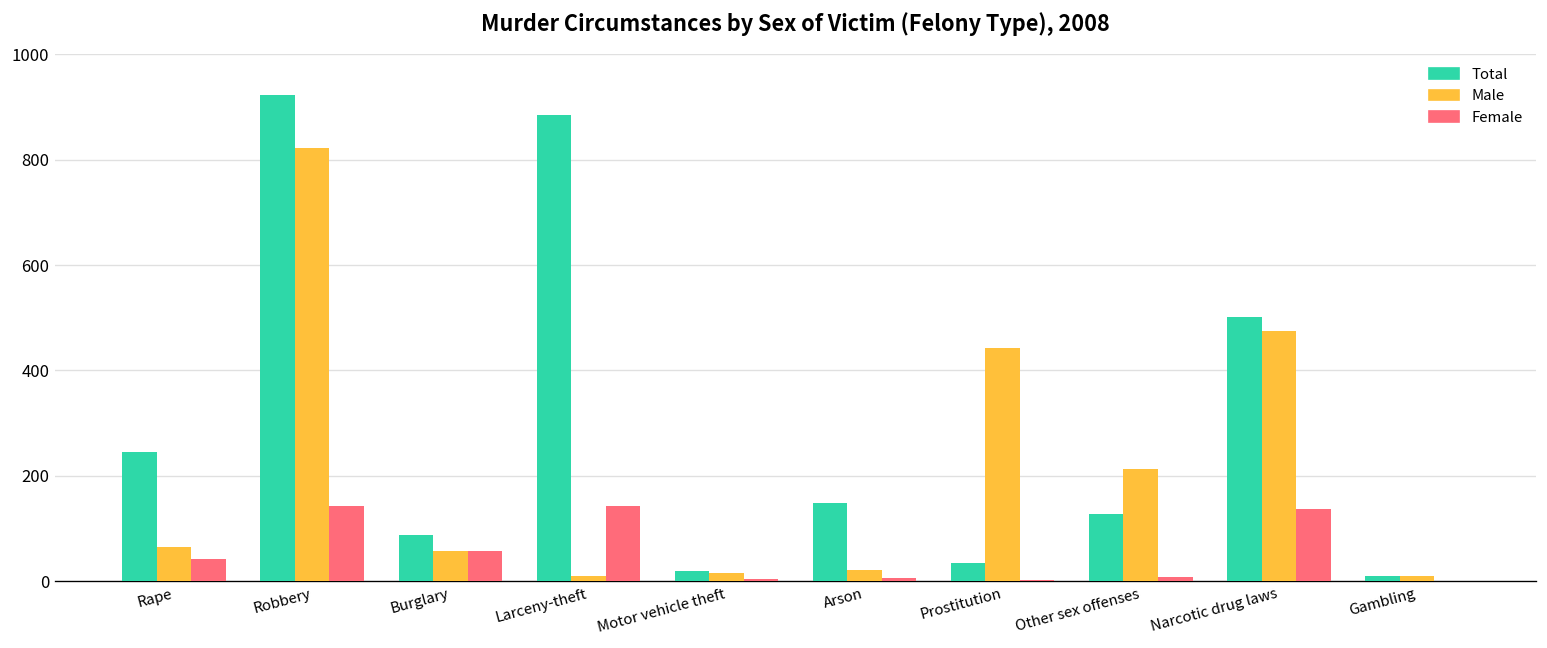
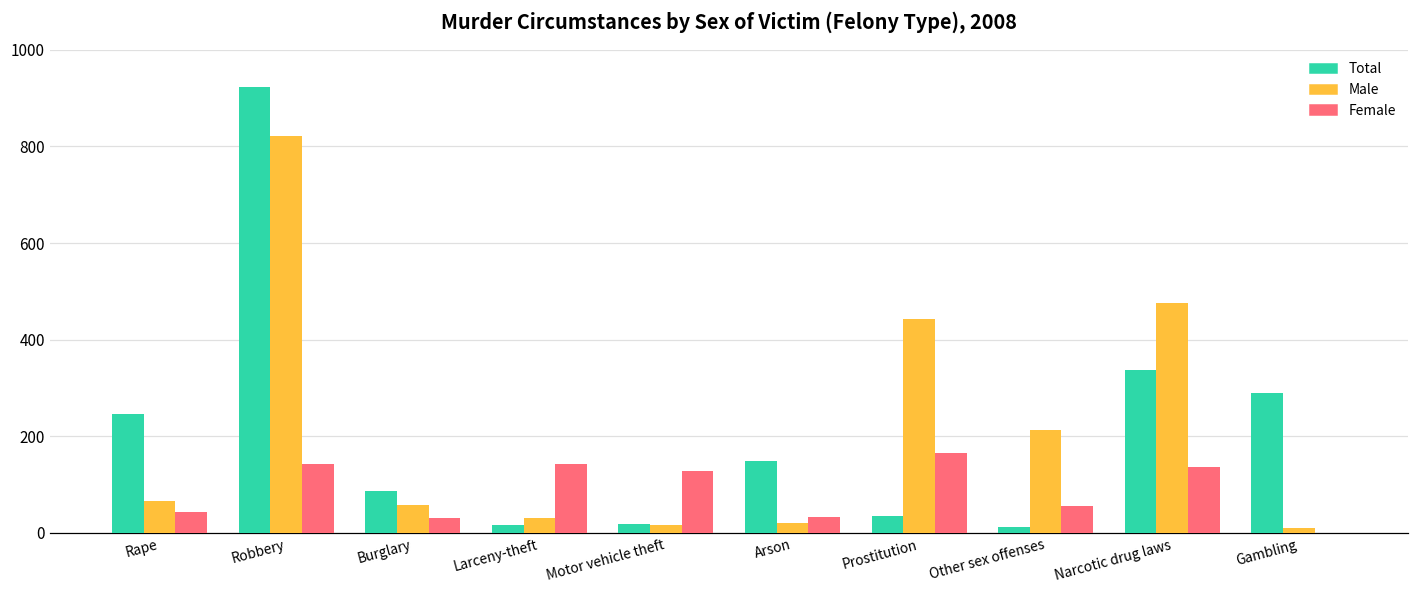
  {
    "Total": {
      "Rape": 250,
      "Robbery": 920,
      "Burglary": 90,
-     "Larceny-theft": 890,
+     "Larceny-theft": 20,
      "Motor vehicle theft": 20,
      "Arson": 150,
      "Prostitution": 30,
-     "Other sex offenses": 130,
-     "Narcotic drug laws": 500,
-     "Gambling": 10
+     "Other sex offenses": 10,
+     "Narcotic drug laws": 340,
+     "Gambling": 290
    },
    "Male": {
      "Rape": 70,
      "Robbery": 820,
      "Burglary": 60,
-     "Larceny-theft": 10,
+     "Larceny-theft": 30,
      "Motor vehicle theft": 20,
      "Arson": 20,
      "Prostitution": 440,
      "Other sex offenses": 210,
      "Narcotic drug laws": 480,
      "Gambling": 10
    },
    "Female": {
      "Rape": 40,
      "Robbery": 140,
-     "Burglary": 60,
+     "Burglary": 30,
      "Larceny-theft": 140,
-     "Motor vehicle theft": 0,
-     "Arson": 10,
-     "Prostitution": 0,
-     "Other sex offenses": 10,
+     "Motor vehicle theft": 130,
+     "Arson": 30,
+     "Prostitution": 170,
+     "Other sex offenses": 60,
      "Narcotic drug laws": 140,
      "Gambling": 0
    }
  }
